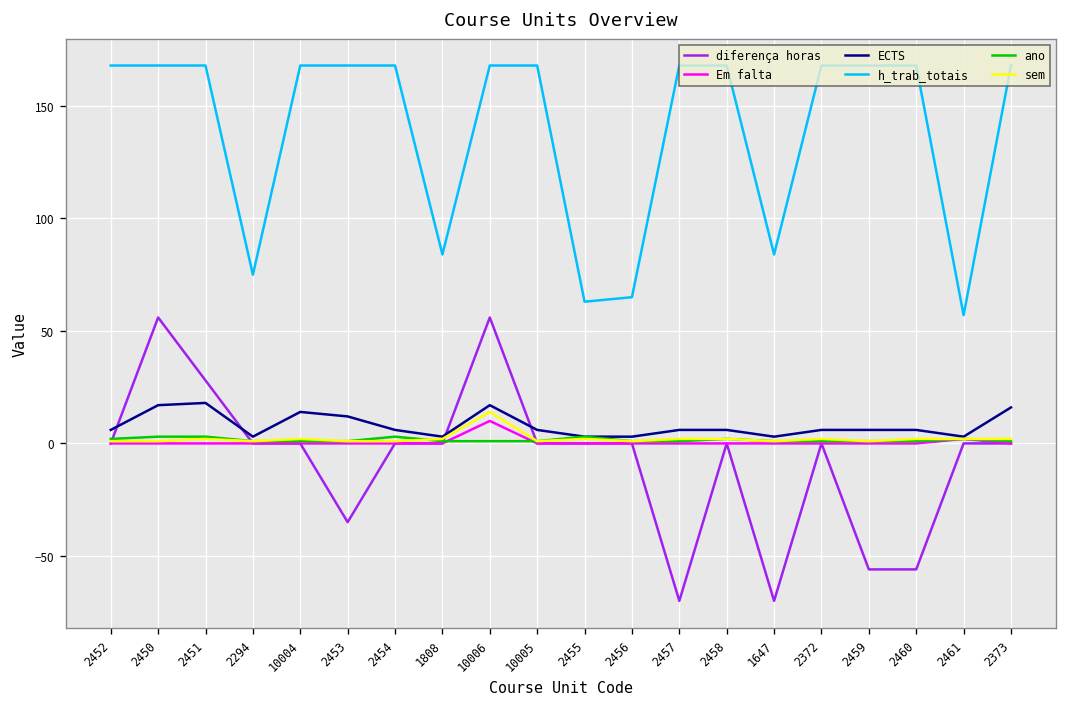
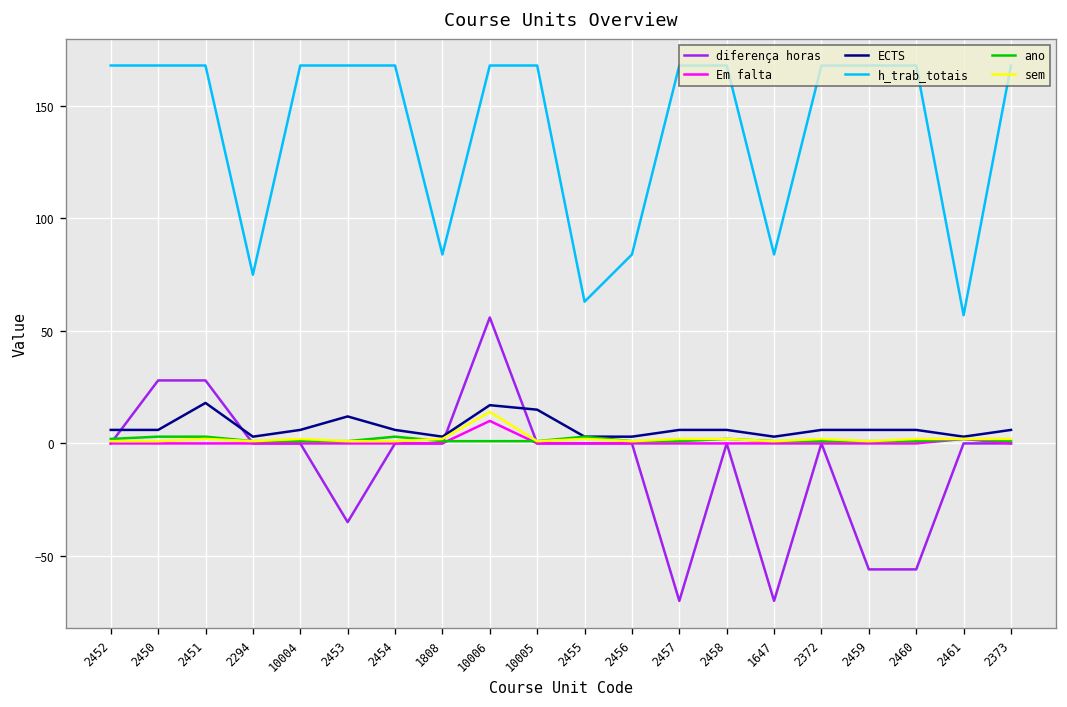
  {
    "diferença horas": {
-     "2450": 56,
+     "2450": 28,
      "2451": 28,
      "2453": -35,
      "10006": 56,
      "2457": -70,
      "1647": -70,
      "2459": -56,
      "2460": -56,
      "2461": 0
    },
    "Em falta": {
      "2451": 0,
      "10006": 10
    },
    "ECTS": {
      "2452": 6,
-     "2450": 17,
+     "2450": 6,
      "2451": 18,
      "2294": 3,
-     "10004": 14,
+     "10004": 6,
      "2453": 12,
      "2454": 6,
      "10006": 17,
-     "10005": 6,
+     "10005": 15,
      "2456": 3,
      "2457": 6,
      "2458": 6,
      "1647": 3,
      "2372": 6,
      "2459": 6,
      "2460": 6,
-     "2373": 16
+     "2373": 6
    },
    "h_trab_totais": {
      "2452": 168,
      "2450": 168,
      "2451": 168,
      "2294": 75,
      "10004": 168,
      "2453": 168,
      "2454": 168,
      "1808": 84,
      "10006": 168,
      "10005": 168,
      "2455": 63,
-     "2456": 65,
+     "2456": 84,
      "1647": 84,
      "2461": 57
    },
    "ano": {
      "2450": 3,
      "2454": 3,
      "10006": 1
    },
    "sem": {
      "10006": 14
    }
  }
